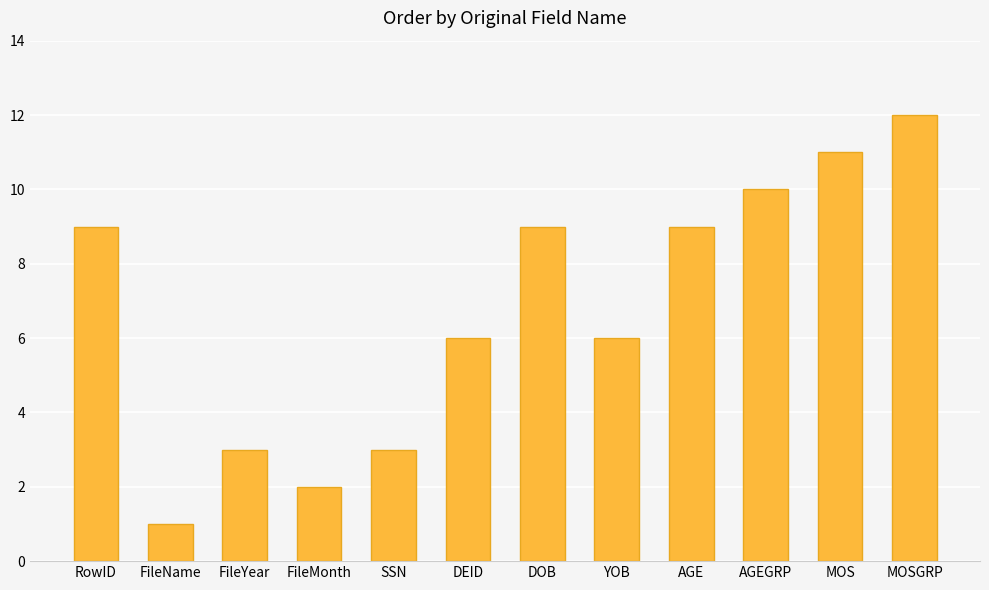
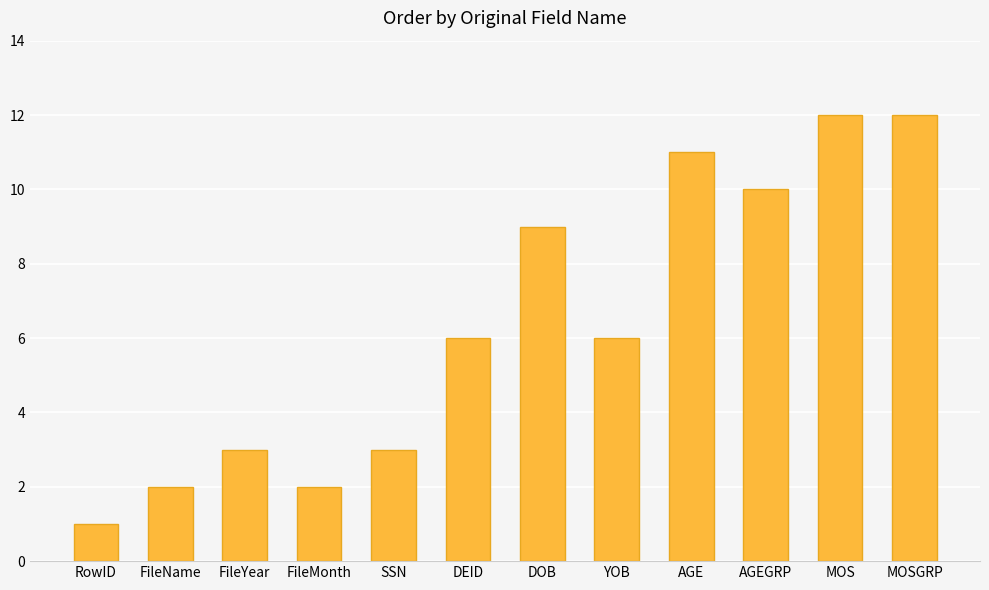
  {
-   "RowID": 9,
-   "FileName": 1,
+   "RowID": 1,
+   "FileName": 2,
    "FileYear": 3,
    "FileMonth": 2,
    "SSN": 3,
    "DEID": 6,
    "DOB": 9,
    "YOB": 6,
-   "AGE": 9,
+   "AGE": 11,
    "AGEGRP": 10,
-   "MOS": 11,
+   "MOS": 12,
    "MOSGRP": 12
  }
